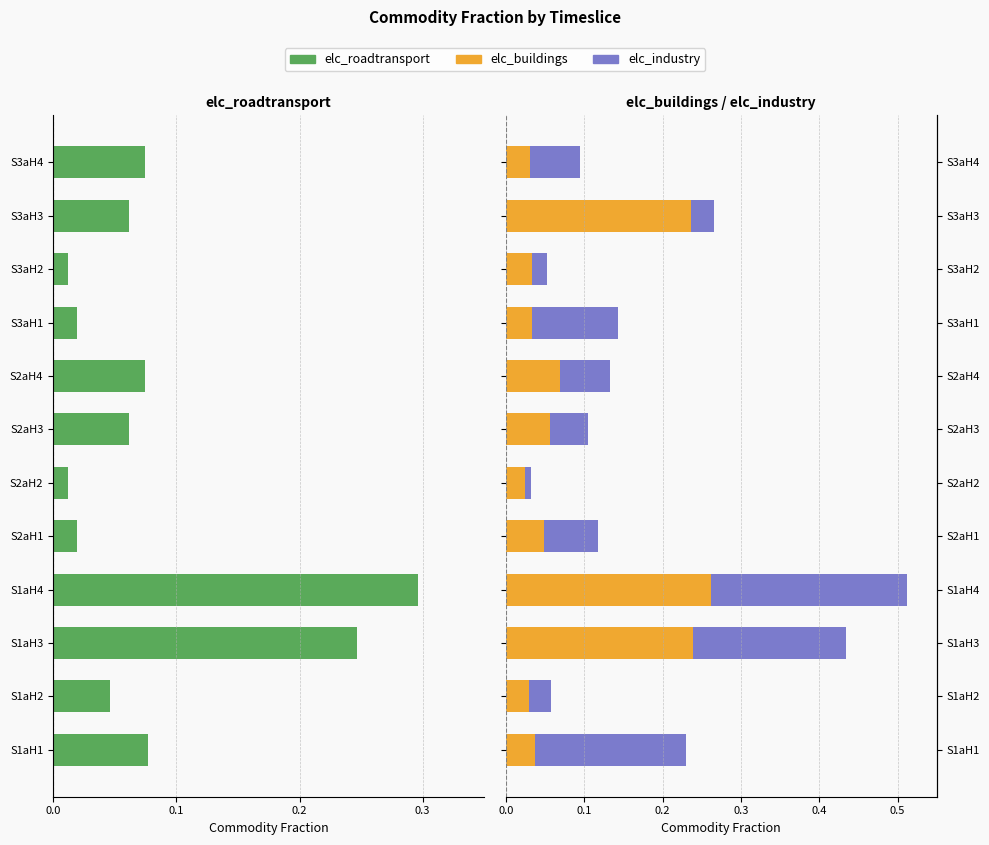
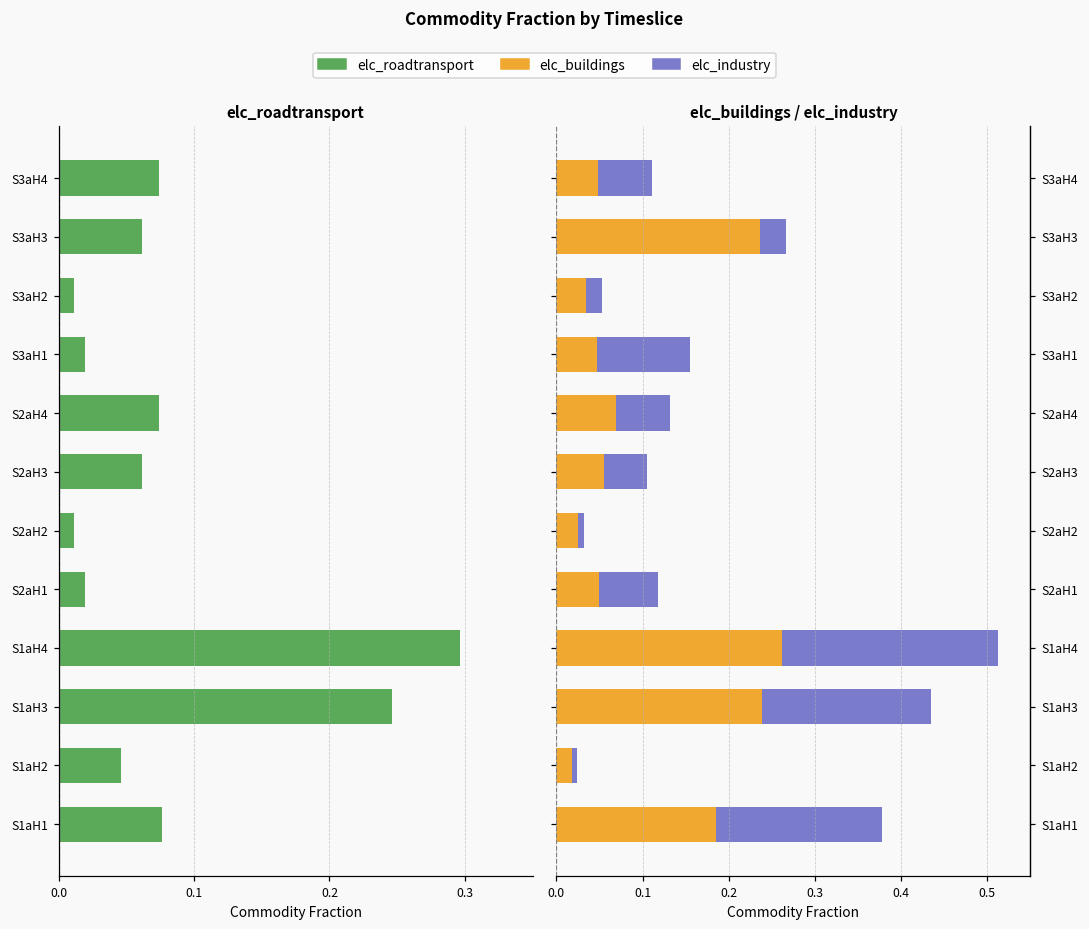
  {
    "elc_buildings / elc_industry": {
      "elc_buildings": {
-       "S3aH4": 0.03,
+       "S3aH4": 0.05,
        "S3aH3": 0.24,
        "S3aH2": 0.03,
-       "S3aH1": 0.03,
+       "S3aH1": 0.05,
        "S2aH4": 0.07,
        "S2aH3": 0.06,
        "S2aH2": 0.03,
        "S2aH1": 0.05,
        "S1aH4": 0.26,
        "S1aH3": 0.24,
-       "S1aH2": 0.03,
-       "S1aH1": 0.04
+       "S1aH2": 0.02,
+       "S1aH1": 0.19
      },
      "elc_industry": {
        "S3aH4": 0.06,
        "S3aH3": 0.03,
        "S3aH2": 0.02,
        "S3aH1": 0.11,
        "S2aH4": 0.06,
        "S2aH3": 0.05,
        "S2aH2": 0.01,
        "S2aH1": 0.07,
        "S1aH4": 0.25,
        "S1aH3": 0.20,
-       "S1aH2": 0.03,
+       "S1aH2": 0.01,
        "S1aH1": 0.19
      }
    }
  }
